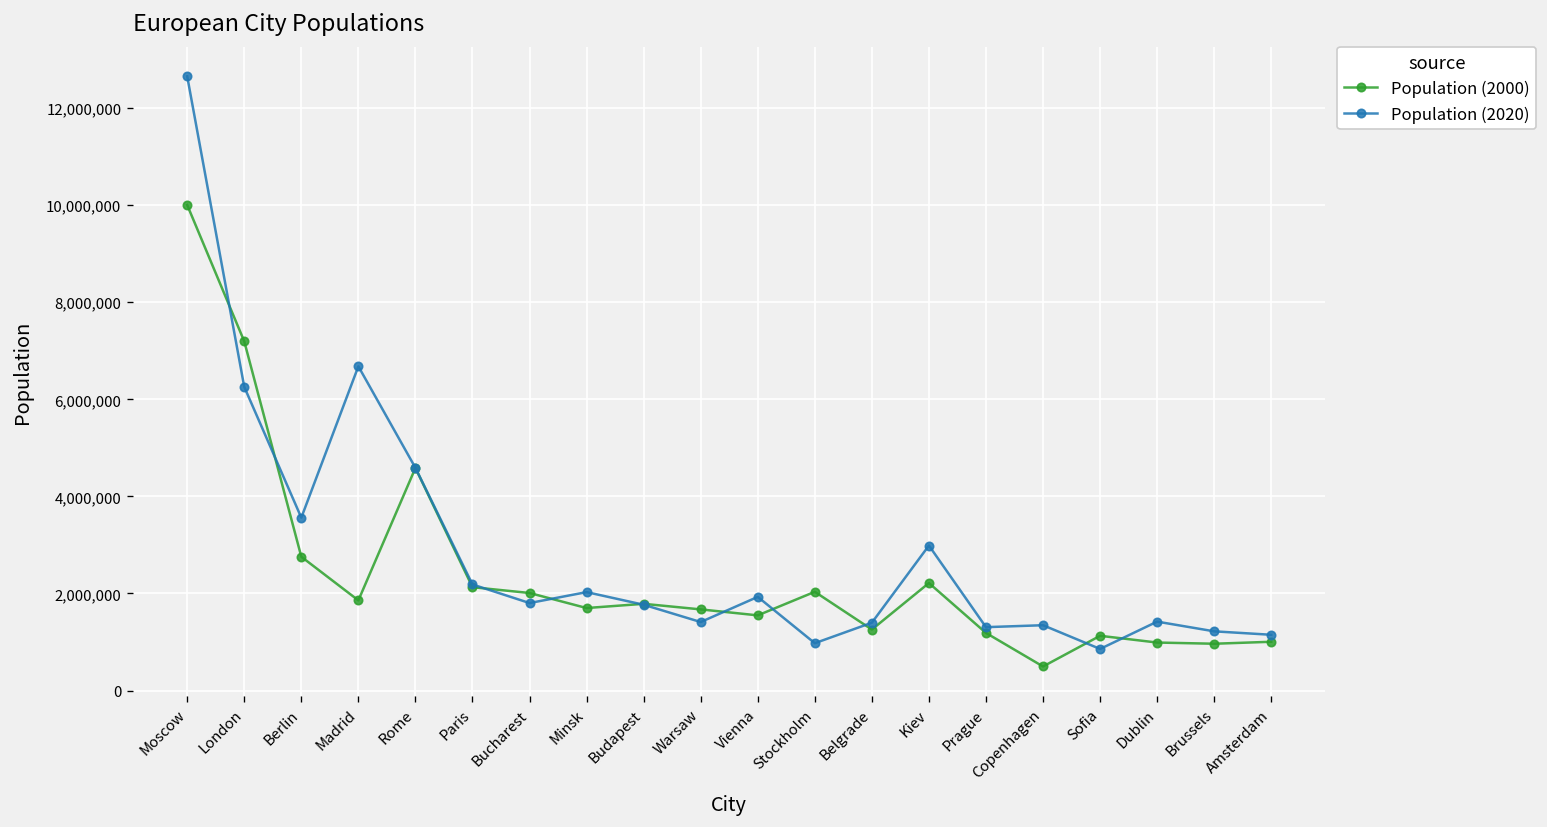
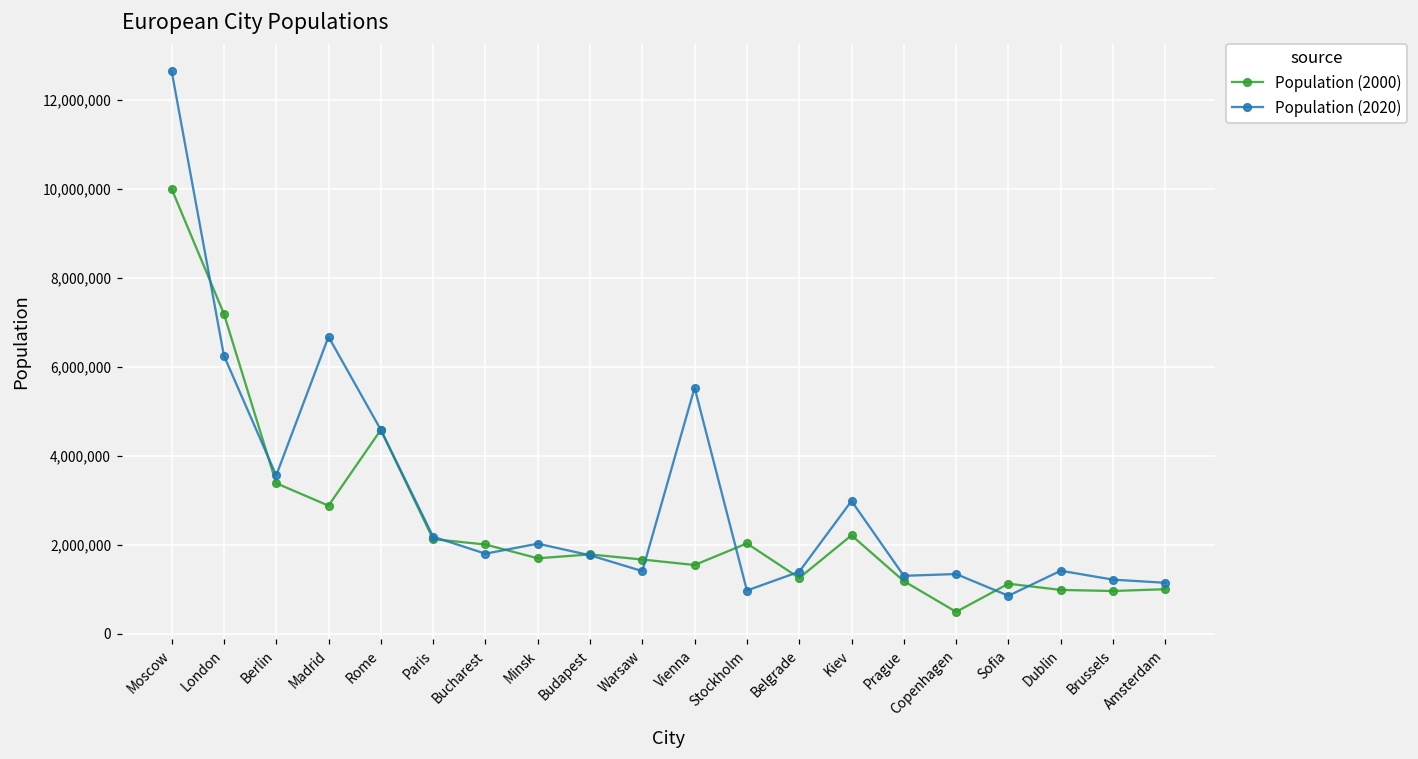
  {
    "Population (2000)": {
      "Moscow": "10,000,000",
      "London": "7,200,000",
-     "Berlin": "2,800,000",
-     "Madrid": "1,900,000",
+     "Berlin": "3,400,000",
+     "Madrid": "2,900,000",
      "Bucharest": "2,000,000",
      "Minsk": "1,700,000",
      "Warsaw": "1,700,000",
      "Vienna": "1,500,000",
      "Stockholm": "2,000,000",
      "Belgrade": "1,300,000",
      "Kiev": "2,200,000",
      "Prague": "1,200,000",
      "Copenhagen": "500,000",
      "Sofia": "1,100,000",
      "Dublin": "1,000,000",
      "Brussels": "1,000,000",
      "Amsterdam": "1,000,000"
    },
    "Population (2020)": {
      "Moscow": "12,700,000",
      "London": "6,300,000",
      "Berlin": "3,600,000",
      "Madrid": "6,700,000",
      "Bucharest": "1,800,000",
      "Minsk": "2,000,000",
      "Warsaw": "1,400,000",
-     "Vienna": "1,900,000",
+     "Vienna": "5,500,000",
      "Stockholm": "1,000,000",
      "Belgrade": "1,400,000",
      "Kiev": "3,000,000",
      "Prague": "1,300,000",
      "Copenhagen": "1,300,000",
      "Sofia": "900,000",
      "Dublin": "1,400,000",
      "Brussels": "1,200,000",
      "Amsterdam": "1,100,000"
    }
  }
